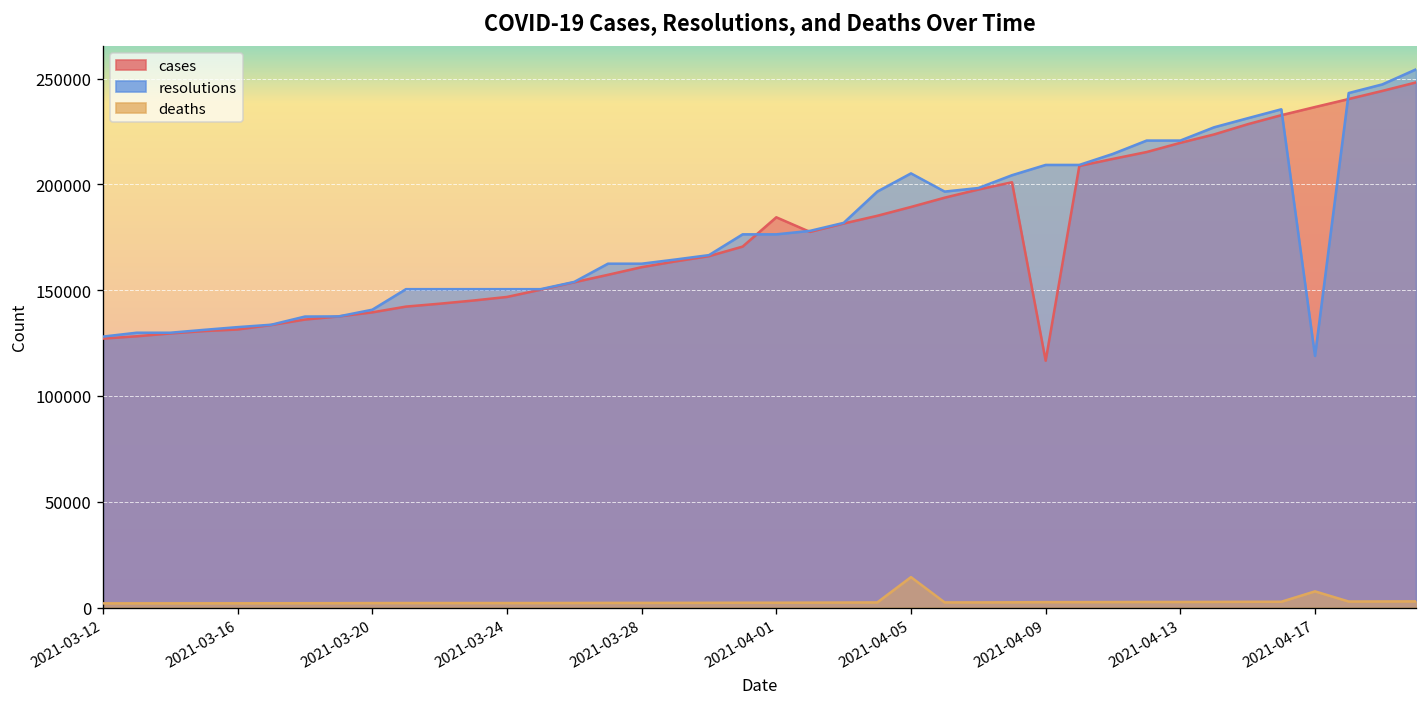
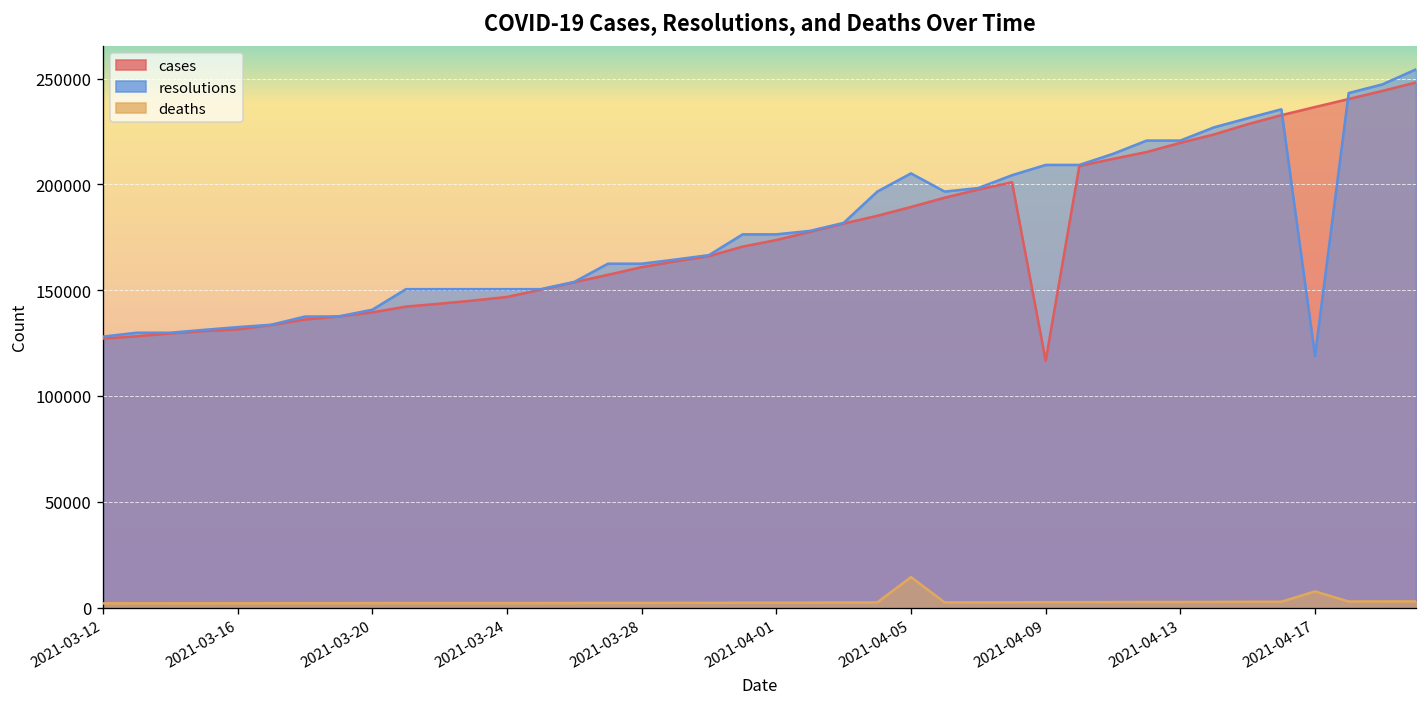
  {
    "cases": {
      "2021-03-24": 147000,
      "2021-03-28": 161000,
-     "2021-04-01": 184000,
+     "2021-04-01": 174000,
      "2021-04-05": 189000,
      "2021-04-09": 117000,
      "2021-04-17": 237000
    },
    "resolutions": {
      "2021-03-24": 150000,
      "2021-03-28": 162000,
      "2021-04-01": 176000,
      "2021-04-05": 205000,
      "2021-04-09": 209000,
      "2021-04-17": 119000
    },
    "deaths": {
      "2021-03-12": 2000,
      "2021-03-16": 2000,
      "2021-03-20": 2000,
      "2021-03-24": 2000,
      "2021-03-28": 2000,
      "2021-04-01": 2000,
      "2021-04-05": 14000,
      "2021-04-09": 3000,
      "2021-04-13": 3000,
      "2021-04-17": 8000
    }
  }
